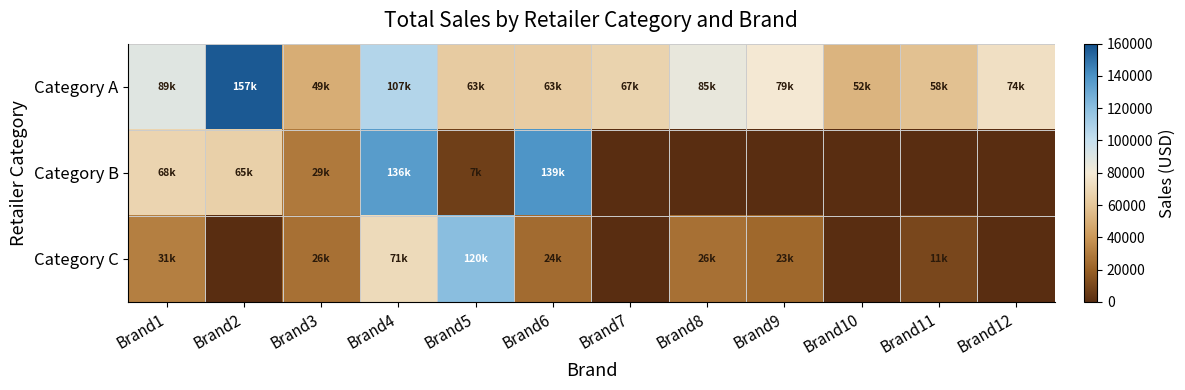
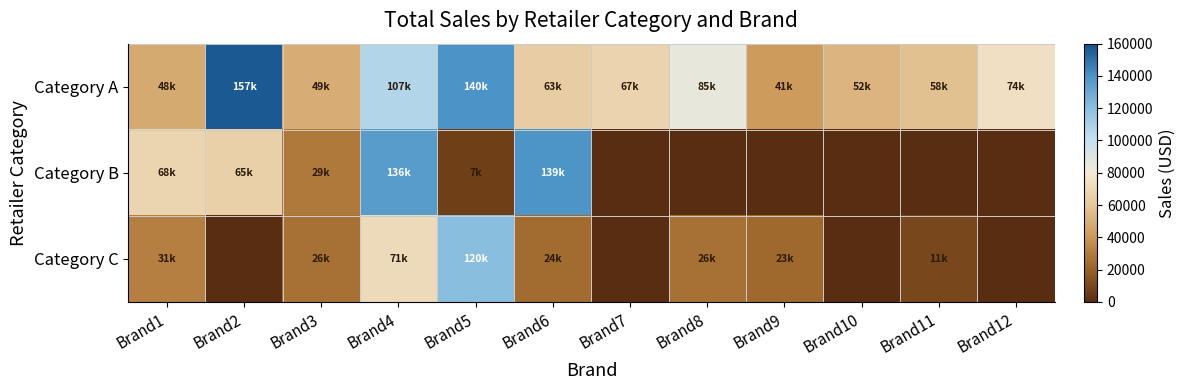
  {
    "Category A": {
-     "Brand1": "89k",
+     "Brand1": "48k",
      "Brand2": "157k",
      "Brand3": "49k",
      "Brand4": "107k",
-     "Brand5": "63k",
+     "Brand5": "140k",
      "Brand6": "63k",
      "Brand7": "67k",
      "Brand8": "85k",
-     "Brand9": "79k",
+     "Brand9": "41k",
      "Brand10": "52k",
      "Brand11": "58k",
      "Brand12": "74k"
    },
    "Category B": {
      "Brand1": "68k",
      "Brand2": "65k",
      "Brand3": "29k",
      "Brand4": "136k",
      "Brand5": "7k",
      "Brand6": "139k"
    },
    "Category C": {
      "Brand1": "31k",
      "Brand3": "26k",
      "Brand4": "71k",
      "Brand5": "120k",
      "Brand6": "24k",
      "Brand8": "26k",
      "Brand9": "23k",
      "Brand11": "11k"
    }
  }
